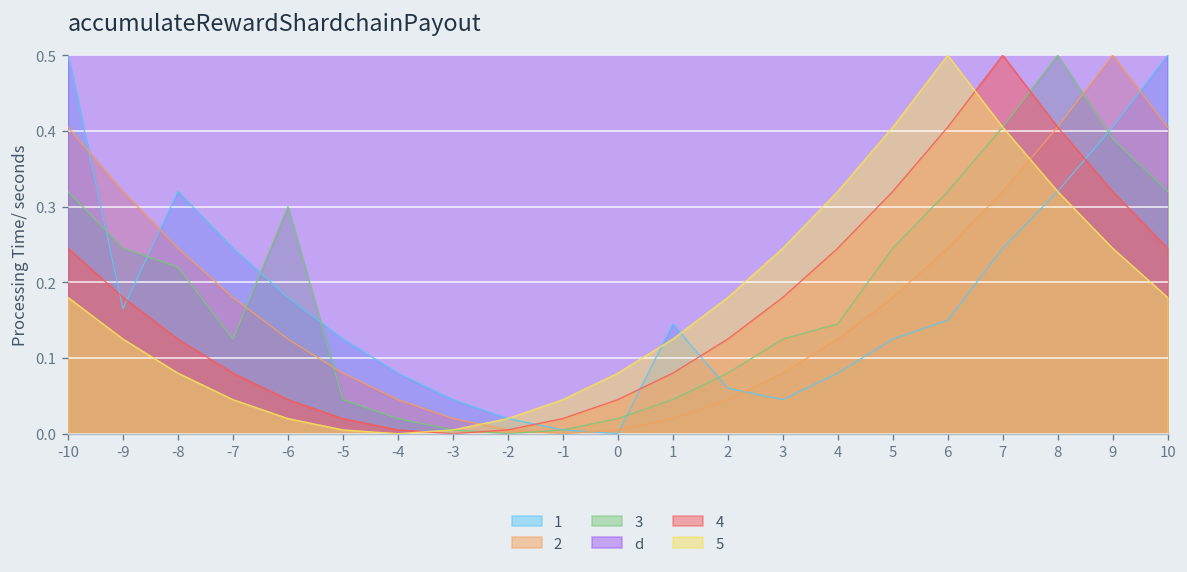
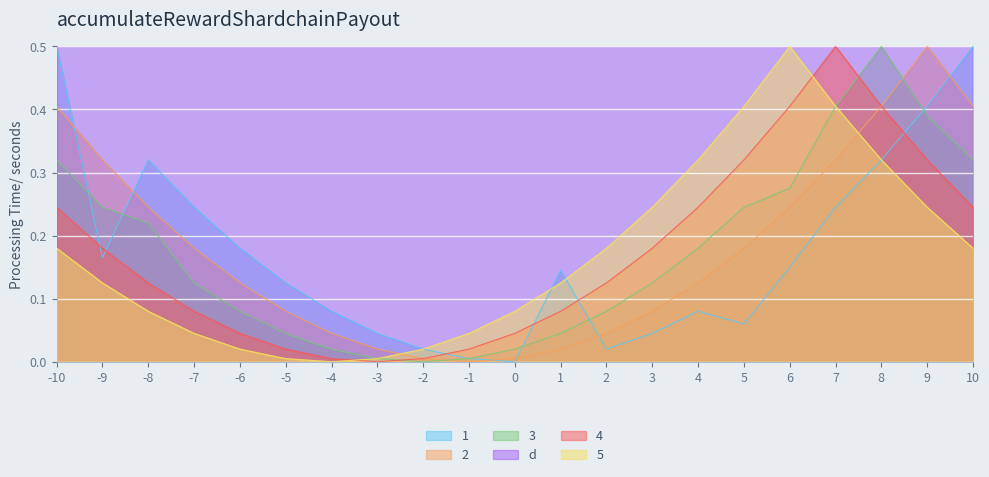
  {
    "1": {
      "-10": 0.50,
      "-9": 0.17,
      "-8": 0.32,
      "-7": 0.25,
      "-6": 0.18,
      "-5": 0.13,
      "-4": 0.08,
      "-3": 0.05,
      "0": 0.00,
      "1": 0.15,
-     "2": 0.06,
+     "2": 0.02,
      "3": 0.05,
      "4": 0.08,
-     "5": 0.13,
+     "5": 0.06,
      "6": 0.15,
      "7": 0.25,
      "9": 0.41,
      "10": 0.50
    },
    "3": {
      "-10": 0.32,
      "-9": 0.25,
      "-8": 0.22,
      "-7": 0.13,
-     "-6": 0.30,
+     "-6": 0.08,
      "-5": 0.05,
      "-4": 0.02,
      "-2": 0.00,
      "0": 0.02,
      "1": 0.05,
      "2": 0.08,
      "3": 0.13,
-     "4": 0.15,
+     "4": 0.18,
      "5": 0.25,
-     "6": 0.32,
+     "6": 0.28,
      "8": 0.50,
      "9": 0.39,
      "10": 0.32
    }
  }
